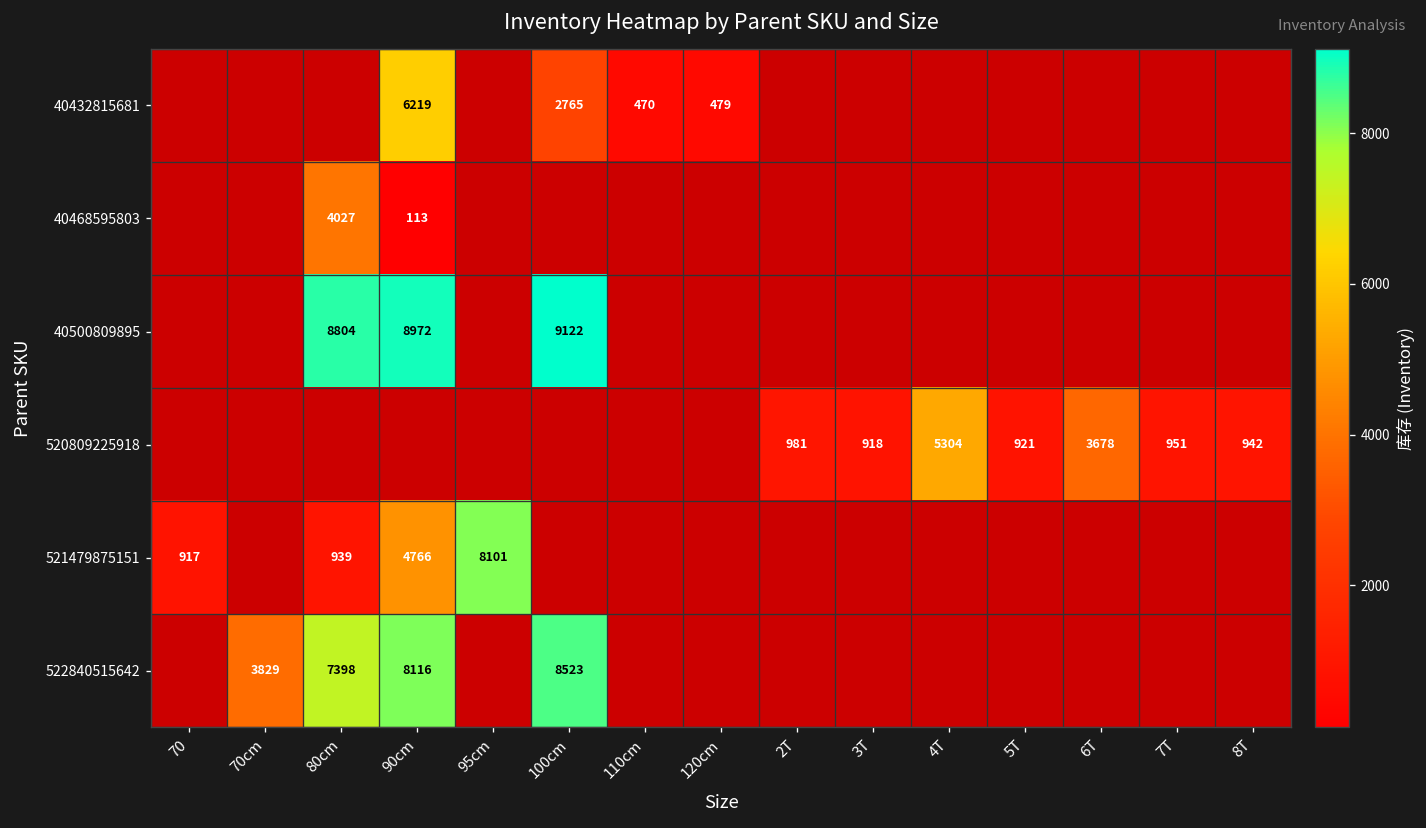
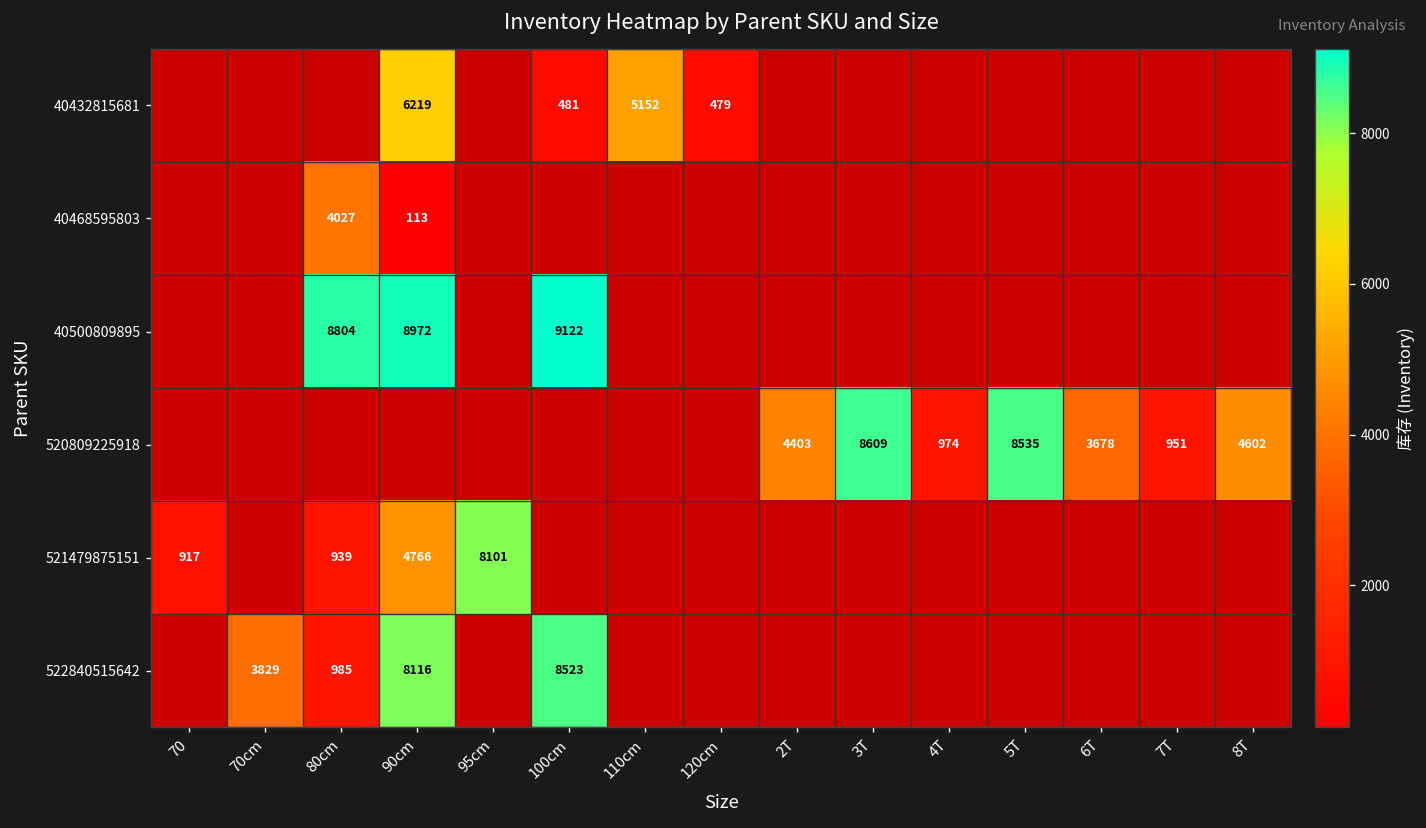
  {
    "40432815681": {
      "90cm": 6219,
-     "100cm": 2765,
-     "110cm": 470,
+     "100cm": 481,
+     "110cm": 5152,
      "120cm": 479
    },
    "40468595803": {
      "80cm": 4027,
      "90cm": 113
    },
    "40500809895": {
      "80cm": 8804,
      "90cm": 8972,
      "100cm": 9122
    },
    "520809225918": {
-     "2T": 981,
-     "3T": 918,
-     "4T": 5304,
-     "5T": 921,
+     "2T": 4403,
+     "3T": 8609,
+     "4T": 974,
+     "5T": 8535,
      "6T": 3678,
      "7T": 951,
-     "8T": 942
+     "8T": 4602
    },
    "521479875151": {
      "70": 917,
      "80cm": 939,
      "90cm": 4766,
      "95cm": 8101
    },
    "522840515642": {
      "70cm": 3829,
-     "80cm": 7398,
+     "80cm": 985,
      "90cm": 8116,
      "100cm": 8523
    }
  }
